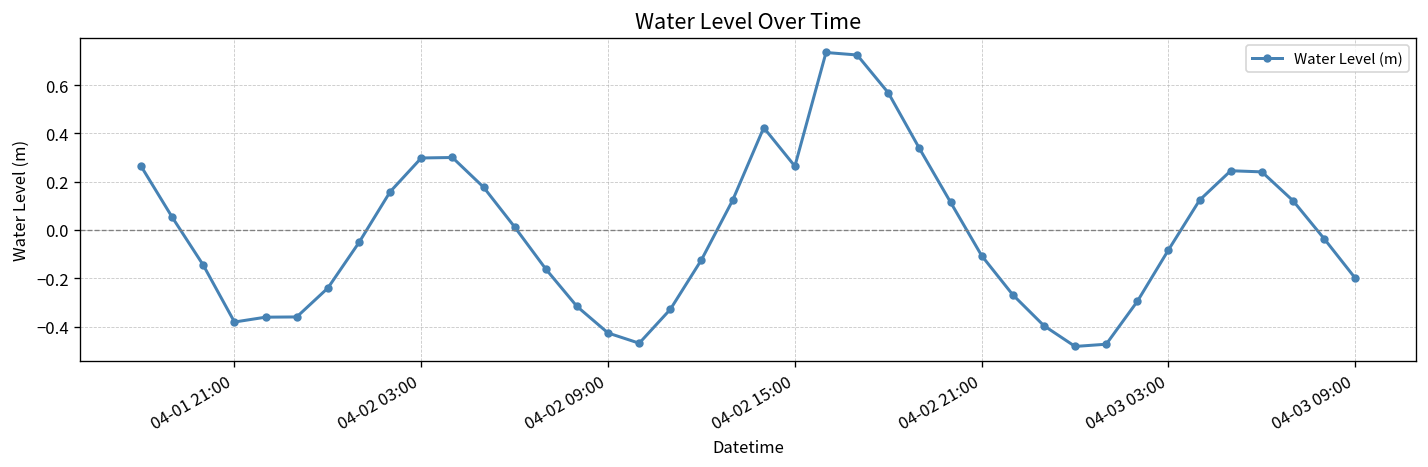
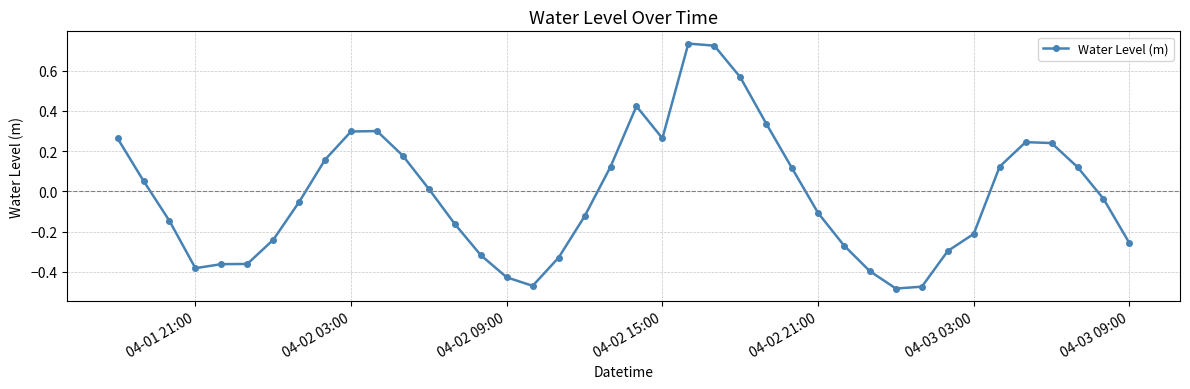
  {
    "04-01 21:00": -0.38,
    "04-02 03:00": 0.30,
    "04-02 09:00": -0.43,
    "04-02 15:00": 0.26,
    "04-02 21:00": -0.11,
-   "04-03 03:00": -0.08,
-   "04-03 09:00": -0.20
+   "04-03 03:00": -0.21,
+   "04-03 09:00": -0.26
  }
